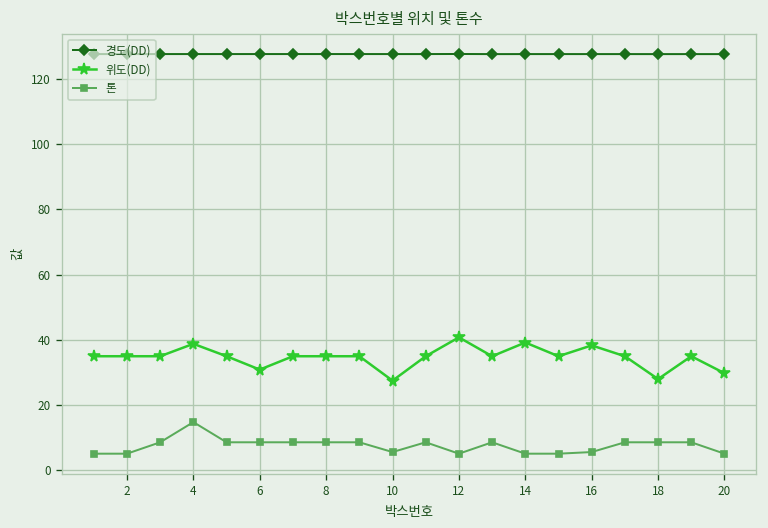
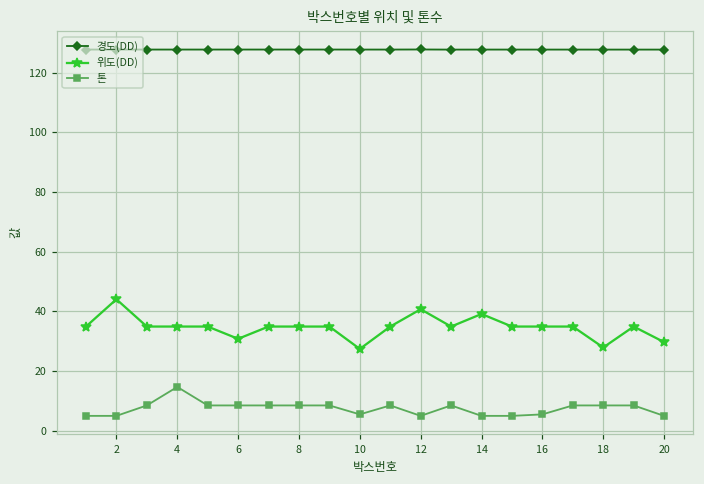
  {
    "경도(DD)": {
      "4": 128,
      "6": 128,
      "8": 128,
      "10": 128,
      "12": 128,
      "14": 128,
      "16": 128,
      "18": 128,
      "20": 128
    },
    "위도(DD)": {
-     "2": 35,
-     "4": 39,
+     "2": 44,
+     "4": 35,
      "6": 31,
      "8": 35,
      "10": 27,
      "12": 41,
      "14": 39,
-     "16": 38,
+     "16": 35,
      "18": 28,
      "20": 30
    },
    "톤": {
      "2": 5,
      "4": 15,
      "6": 9,
      "8": 9,
      "10": 6,
      "12": 5,
      "14": 5,
      "16": 6,
      "18": 9,
      "20": 5
    }
  }
